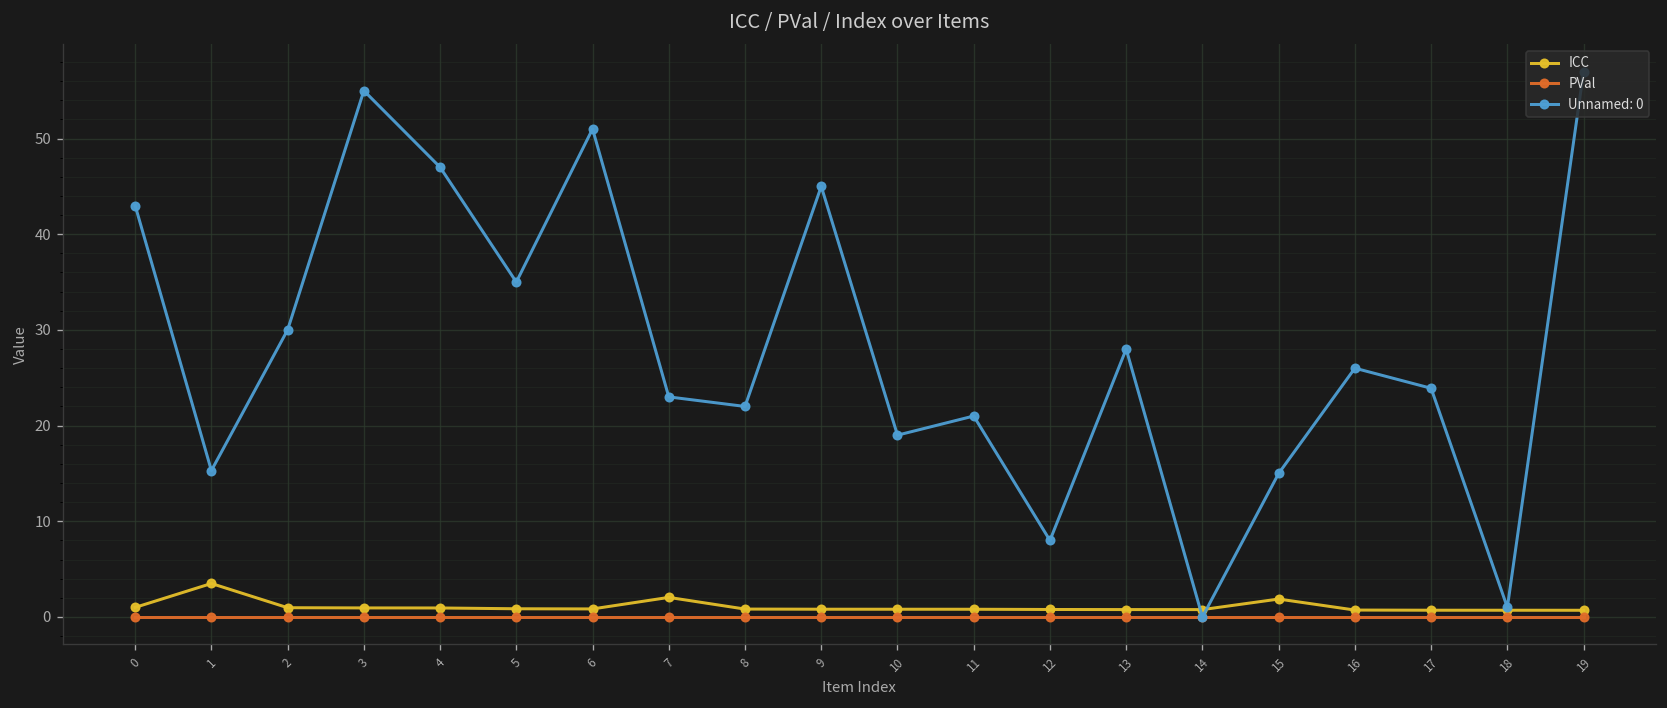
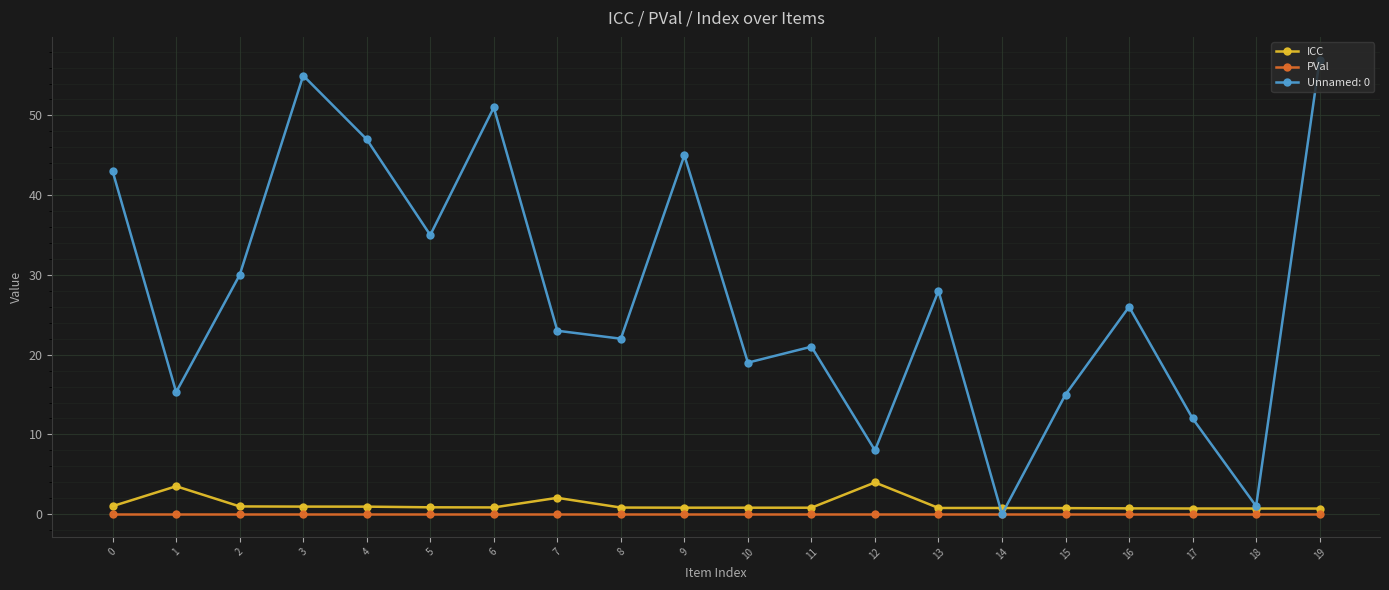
  {
    "ICC": {
      "0": 1,
      "1": 4,
      "2": 1,
      "3": 1,
      "4": 1,
      "5": 1,
      "6": 1,
      "7": 2,
      "8": 1,
      "9": 1,
      "10": 1,
      "11": 1,
-     "12": 1,
+     "12": 4,
      "13": 1,
      "14": 1,
-     "15": 2,
+     "15": 1,
      "16": 1,
      "17": 1,
      "19": 1
    },
    "PVal": {
      "0": 0,
      "1": 0,
      "2": 0,
      "3": 0,
      "4": 0,
      "5": 0,
      "6": 0,
      "7": 0,
      "8": 0,
      "9": 0,
      "10": 0,
      "11": 0,
      "12": 0,
      "13": 0,
      "15": 0,
      "16": 0,
      "17": 0,
      "18": 0,
      "19": 0
    },
    "Unnamed: 0": {
      "0": 43,
      "1": 15,
      "2": 30,
      "3": 55,
      "4": 47,
      "5": 35,
      "6": 51,
      "7": 23,
      "8": 22,
      "9": 45,
      "10": 19,
      "11": 21,
      "12": 8,
      "13": 28,
      "15": 15,
      "16": 26,
-     "17": 24
+     "17": 12
    }
  }
